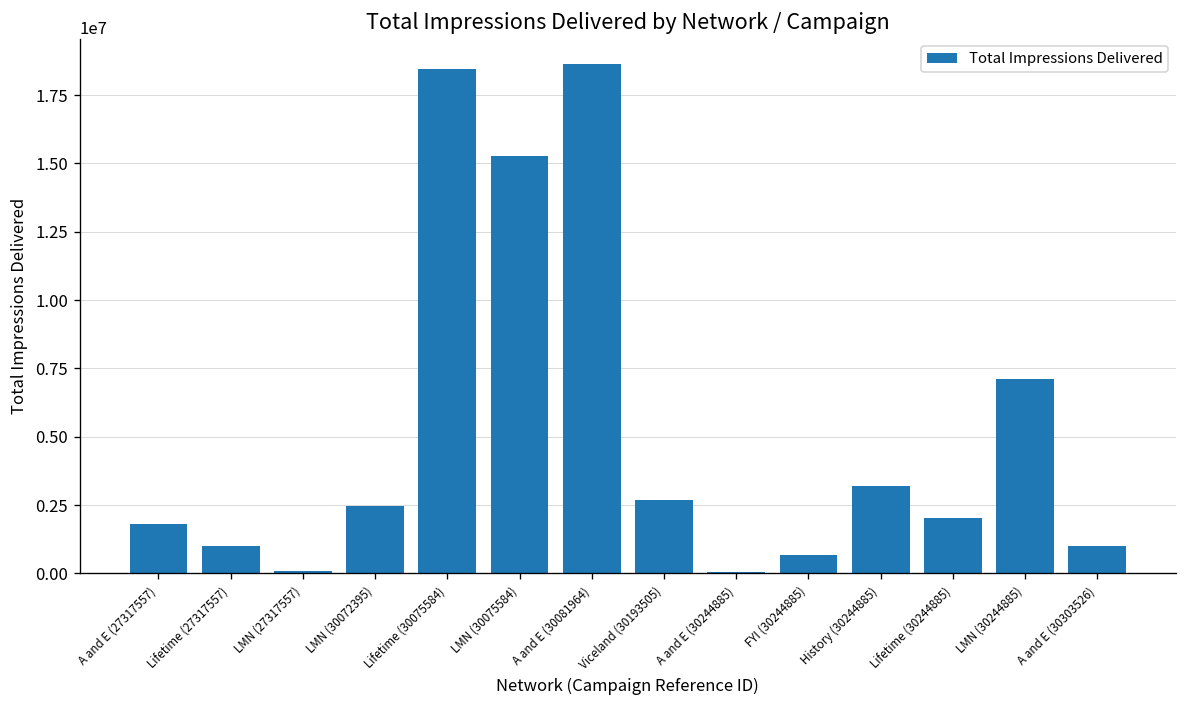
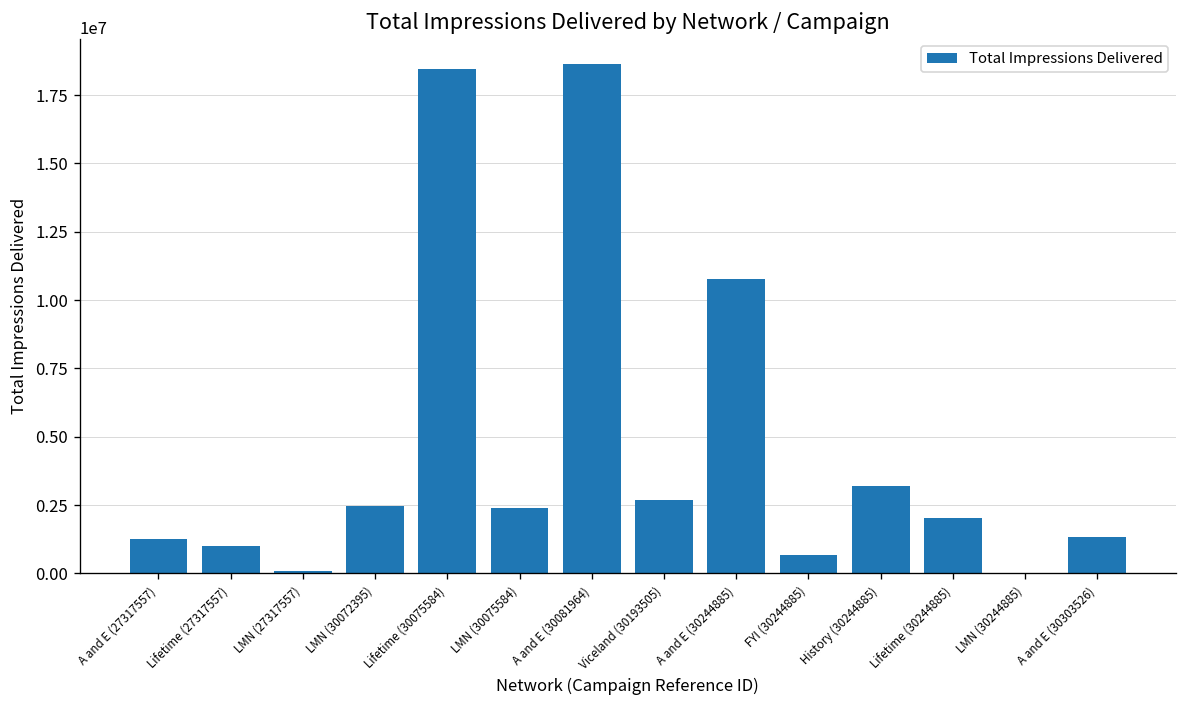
  {
-   "A and E (27317557)": 1800000,
+   "A and E (27317557)": 1300000,
    "Lifetime (27317557)": 1000000,
    "LMN (30072395)": 2500000,
    "Lifetime (30075584)": 18400000,
-   "LMN (30075584)": 15300000,
+   "LMN (30075584)": 2400000,
    "A and E (30081964)": 18600000,
    "Viceland (30193505)": 2700000,
-   "A and E (30244885)": 100000,
+   "A and E (30244885)": 10800000,
    "FYI (30244885)": 700000,
    "History (30244885)": 3200000,
    "Lifetime (30244885)": 2000000,
-   "LMN (30244885)": 7100000,
-   "A and E (30303526)": 1000000
+   "LMN (30244885)": 0,
+   "A and E (30303526)": 1300000
  }
